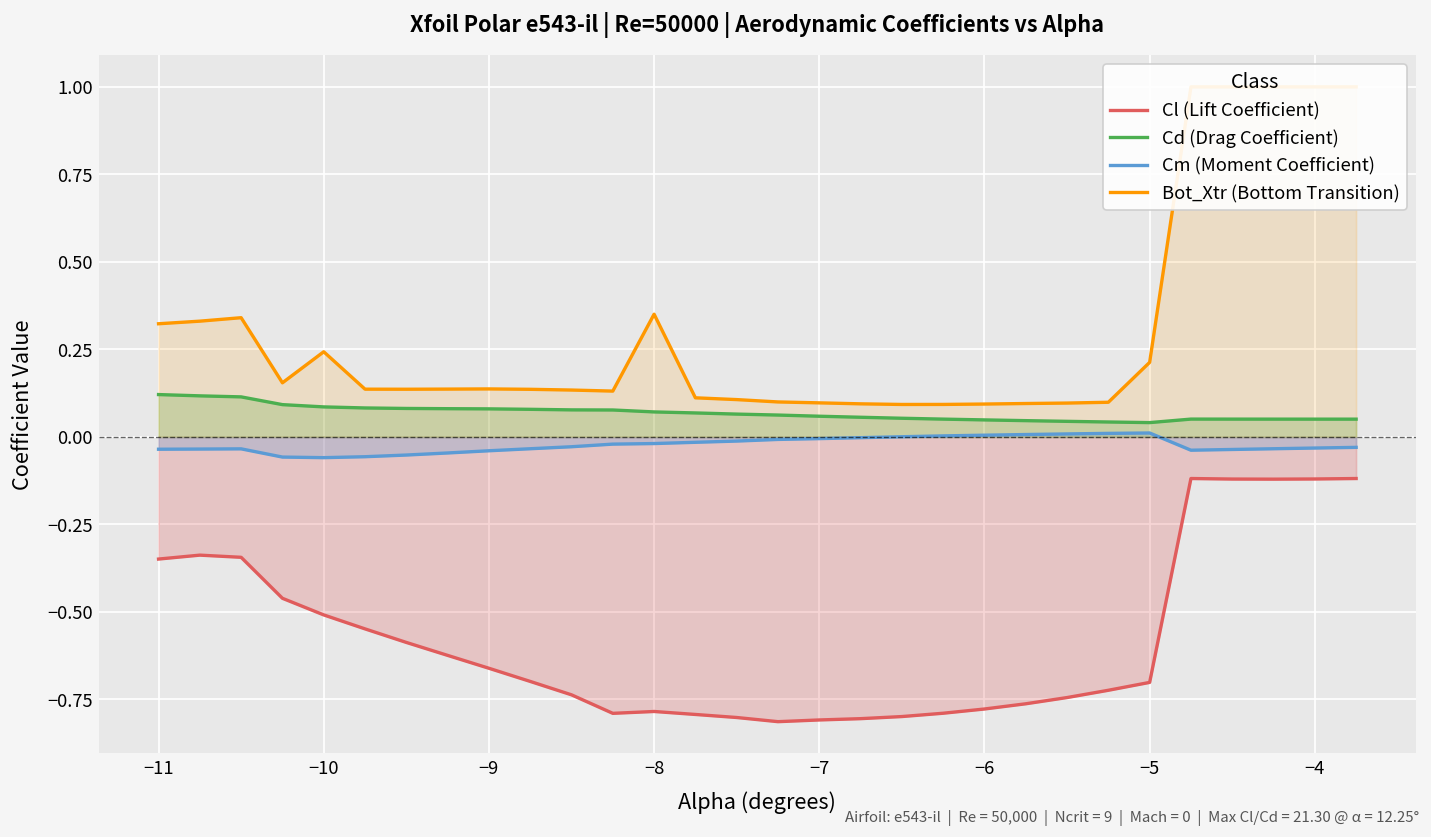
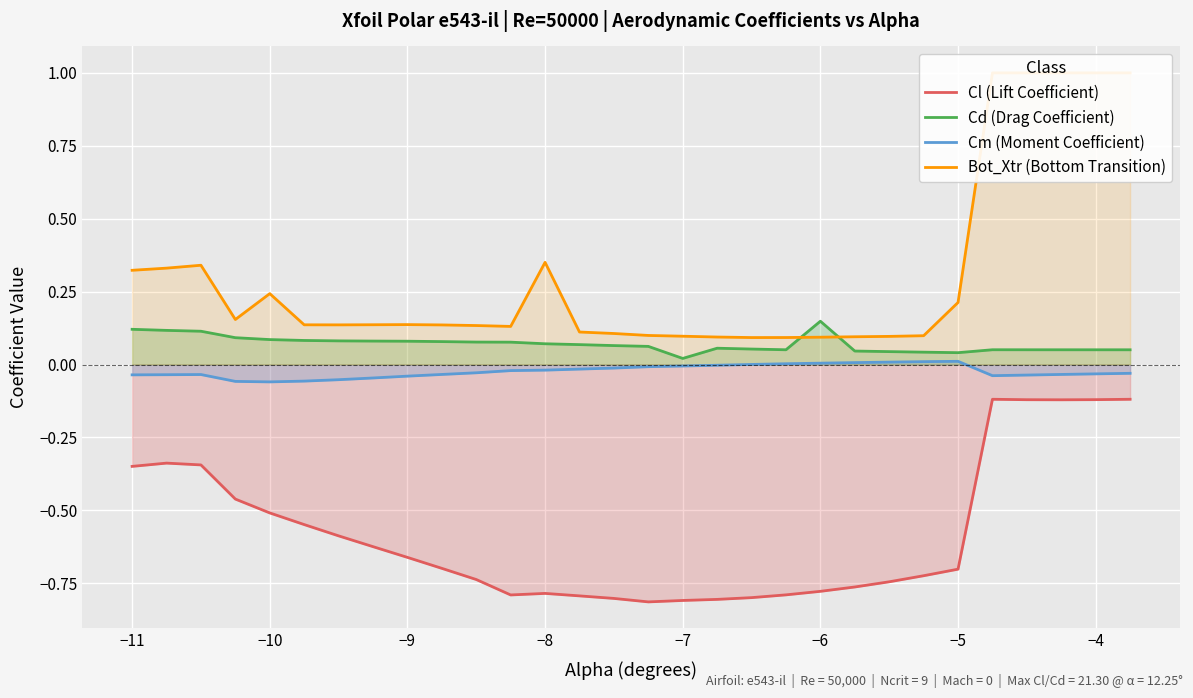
  {
    "Cd (Drag Coefficient)": {
      "−11": 0.12,
      "−10": 0.09,
      "−9": 0.08,
      "−8": 0.07,
-     "−7": 0.06,
-     "−6": 0.05,
+     "−7": 0.02,
+     "−6": 0.15,
      "−5": 0.04,
      "−4": 0.05
    },
    "Bot_Xtr (Bottom Transition)": {
      "−11": 0.32,
      "−10": 0.24,
      "−9": 0.14,
      "−8": 0.35,
      "−7": 0.10,
      "−6": 0.09,
      "−5": 0.21
    }
  }
